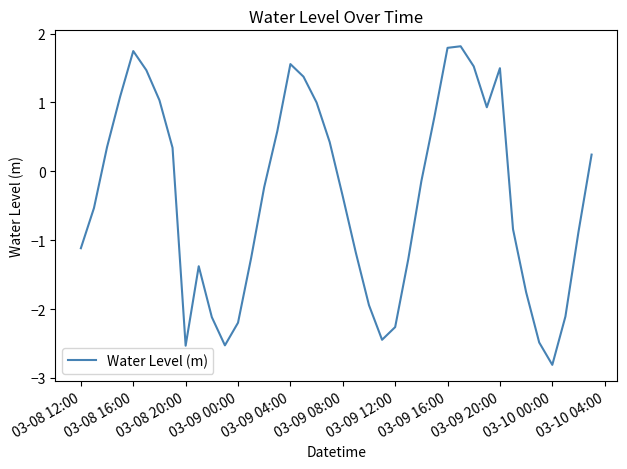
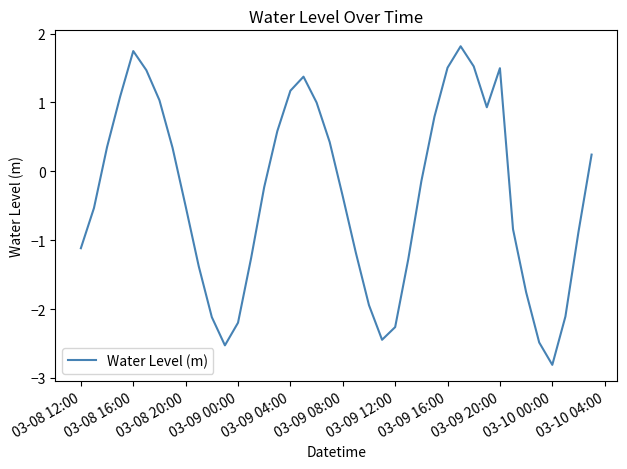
  {
    "03-08 12:00": -1.1,
    "03-08 16:00": 1.7,
-   "03-08 20:00": -2.5,
+   "03-08 20:00": -0.5,
    "03-09 00:00": -2.2,
-   "03-09 04:00": 1.6,
+   "03-09 04:00": 1.2,
    "03-09 08:00": -0.4,
    "03-09 12:00": -2.3,
-   "03-09 16:00": 1.8,
+   "03-09 16:00": 1.5,
    "03-09 20:00": 1.5,
    "03-10 00:00": -2.8
  }
